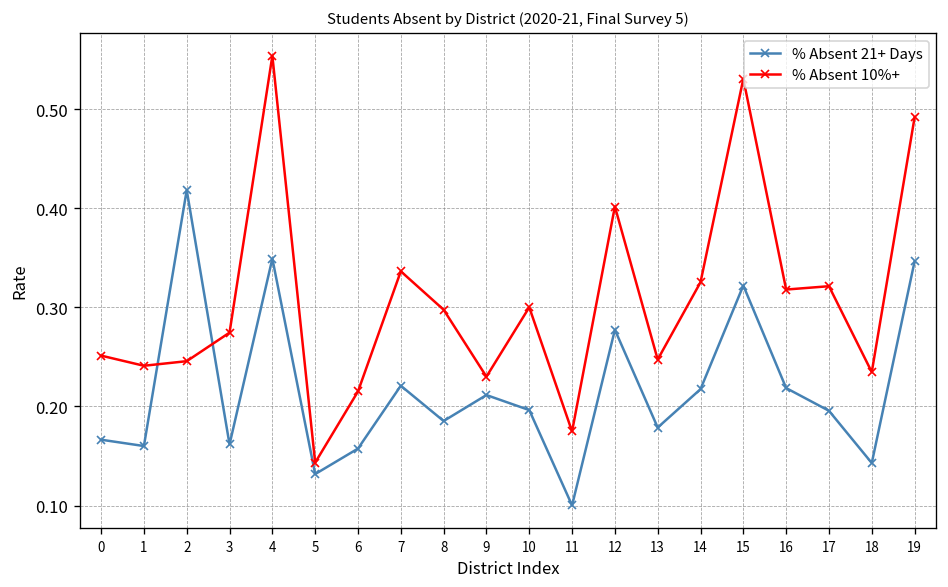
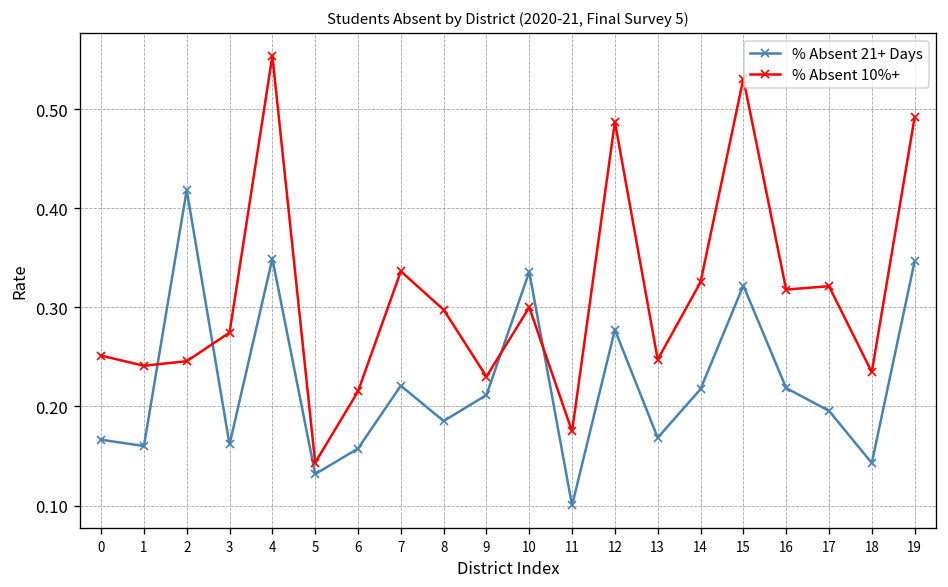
  {
    "% Absent 21+ Days": {
      "0": 0.17,
      "1": 0.16,
      "2": 0.42,
      "3": 0.16,
      "4": 0.35,
      "5": 0.13,
      "6": 0.16,
      "7": 0.22,
      "8": 0.19,
      "9": 0.21,
-     "10": 0.20,
+     "10": 0.34,
      "11": 0.10,
      "12": 0.28,
-     "13": 0.18,
+     "13": 0.17,
      "14": 0.22,
      "15": 0.32,
      "16": 0.22,
      "17": 0.20,
      "18": 0.14,
      "19": 0.35
    },
    "% Absent 10%+": {
      "0": 0.25,
      "1": 0.24,
      "2": 0.25,
      "3": 0.27,
      "4": 0.55,
      "5": 0.14,
      "6": 0.22,
      "7": 0.34,
      "8": 0.30,
      "9": 0.23,
      "10": 0.30,
      "11": 0.17,
-     "12": 0.40,
+     "12": 0.49,
      "13": 0.25,
      "14": 0.33,
      "15": 0.53,
      "16": 0.32,
      "17": 0.32,
      "18": 0.23,
      "19": 0.49
    }
  }
